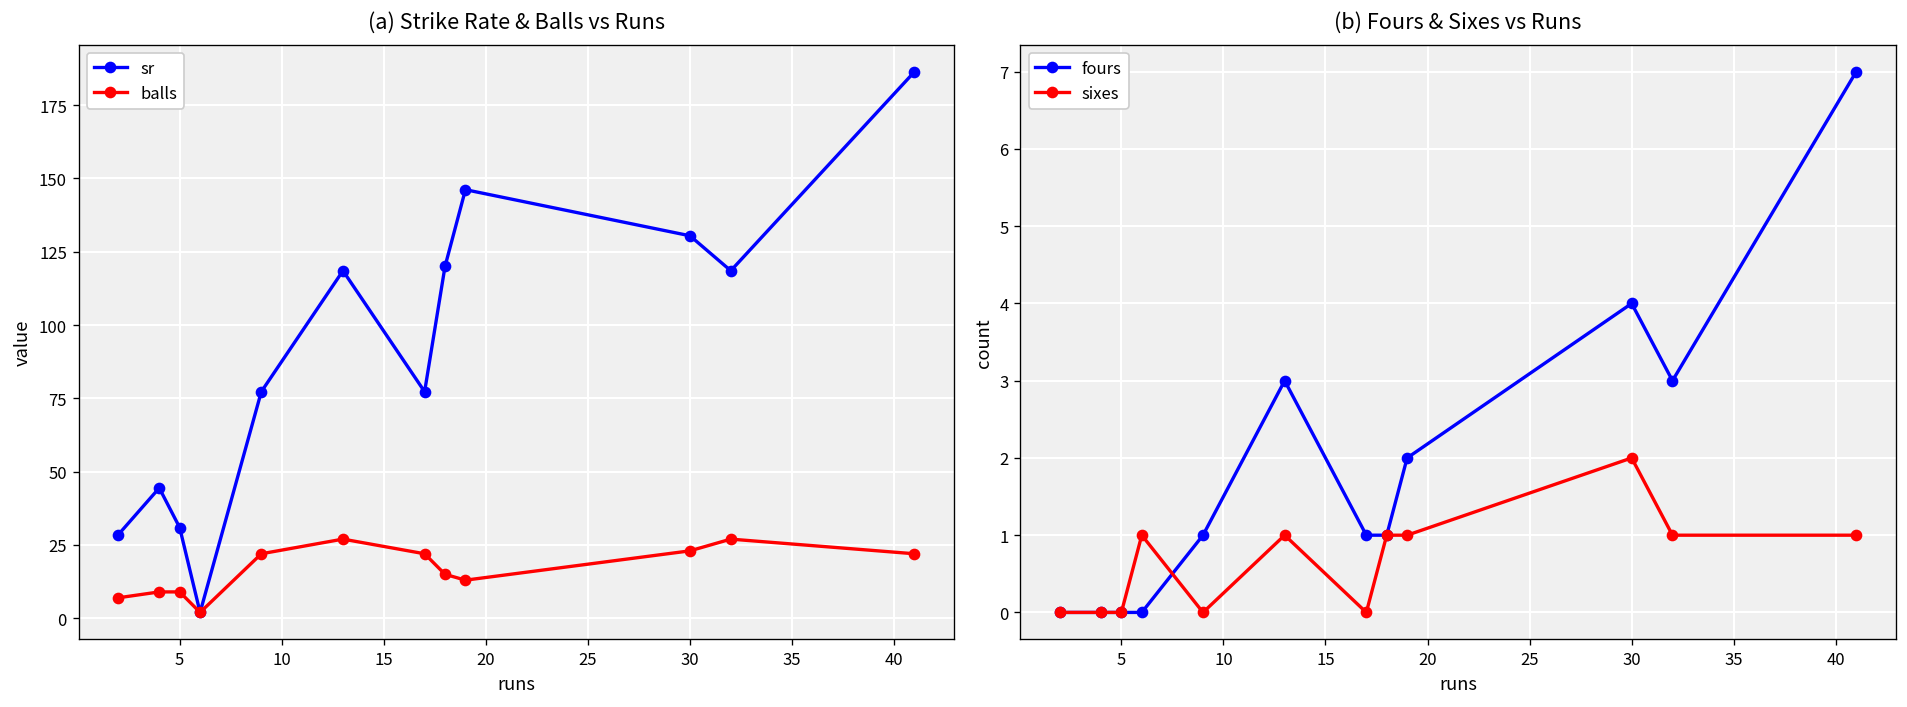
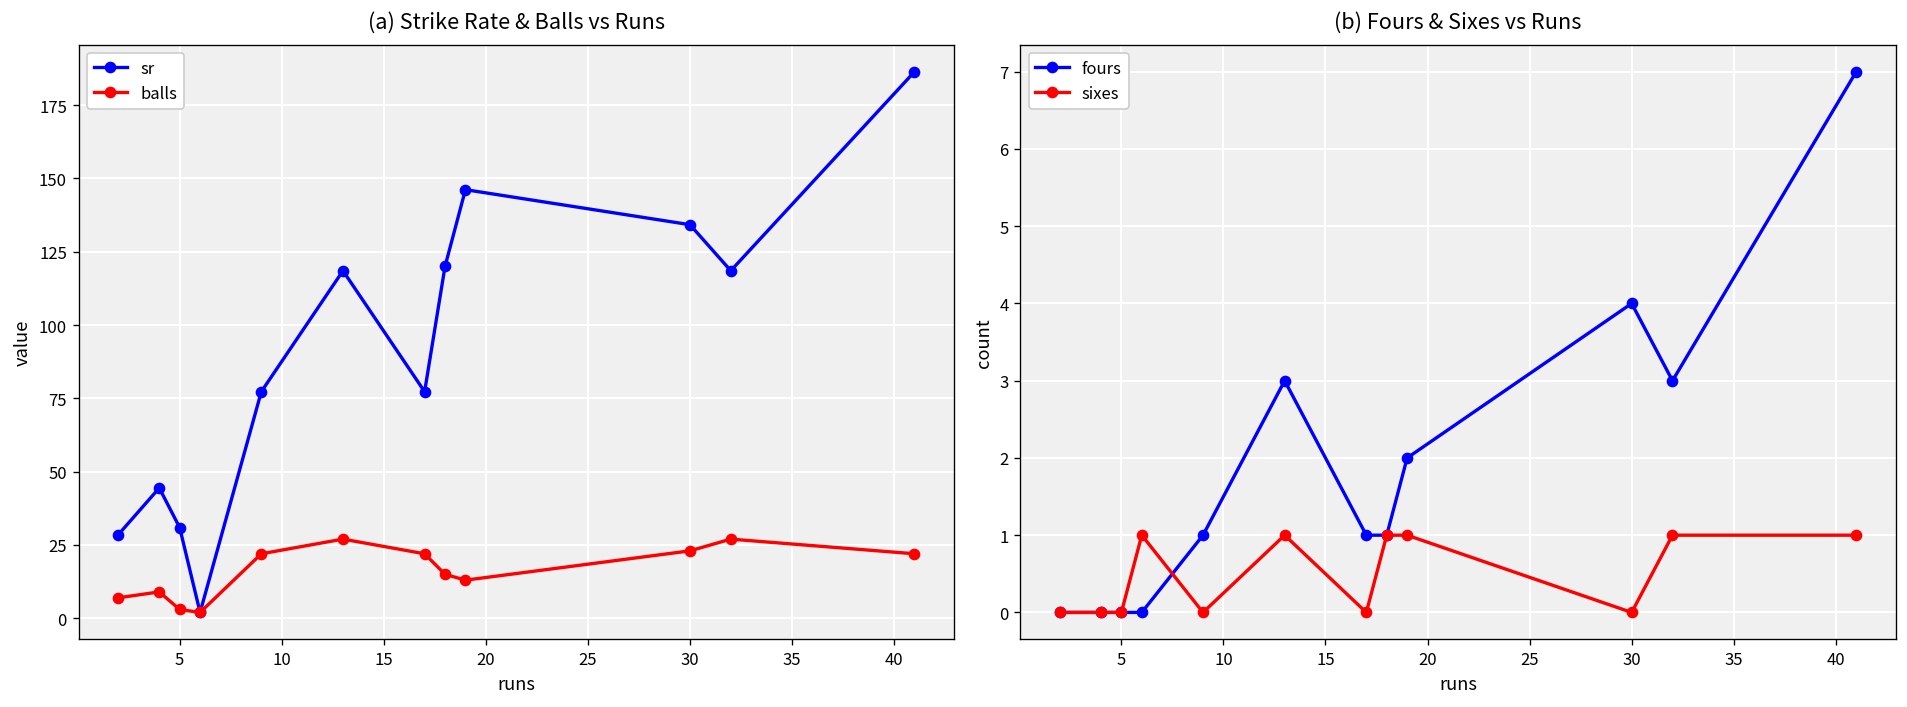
  {
    "(a) Strike Rate & Balls vs Runs": {
      "sr": {
        "5": 31,
-       "30": 130
+       "30": 134
      },
      "balls": {
-       "5": 9,
+       "5": 3,
        "30": 23
      }
    },
    "(b) Fours & Sixes vs Runs": {
      "fours": {
        "30": 4
      },
      "sixes": {
-       "30": 2
+       "30": 0
      }
    }
  }
